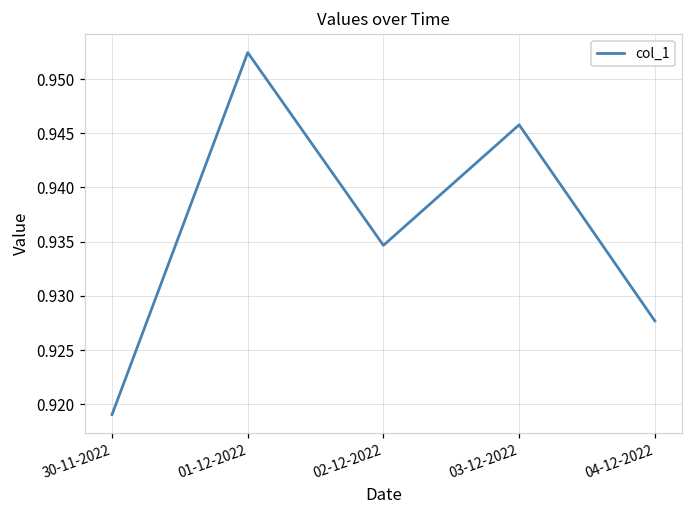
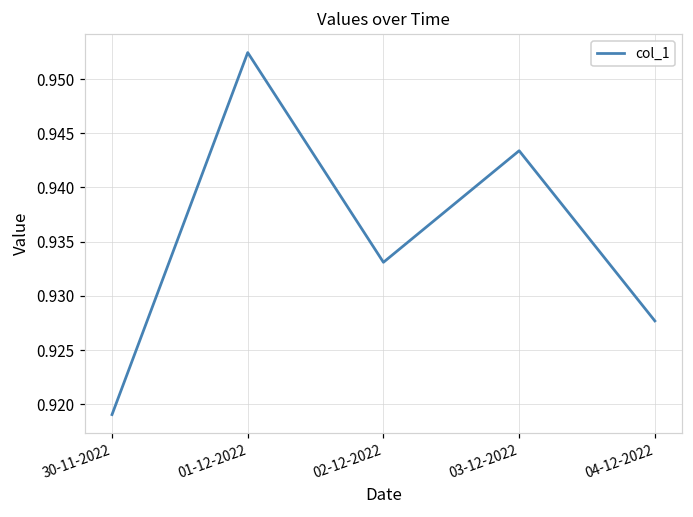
  {
    "30-11-2022": 0.919,
    "01-12-2022": 0.952,
-   "02-12-2022": 0.935,
-   "03-12-2022": 0.946,
+   "02-12-2022": 0.933,
+   "03-12-2022": 0.943,
    "04-12-2022": 0.928
  }
